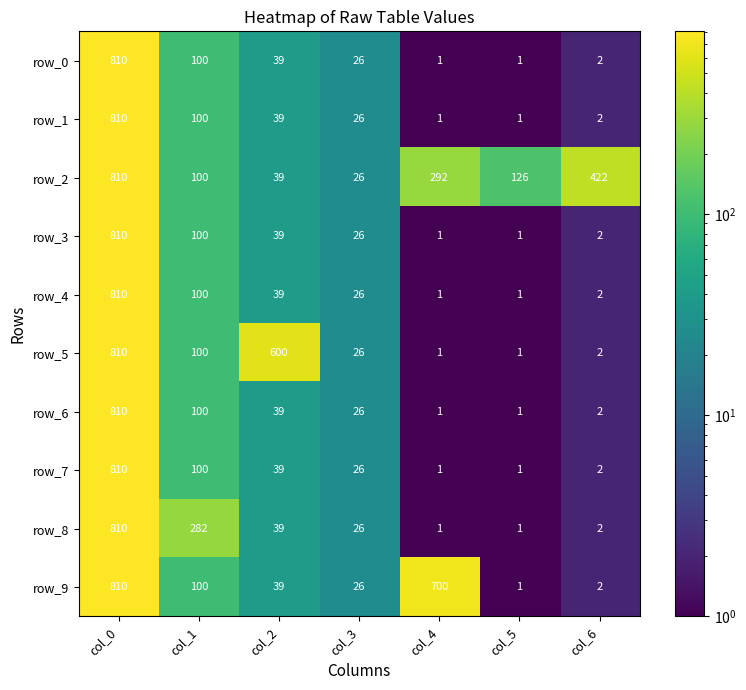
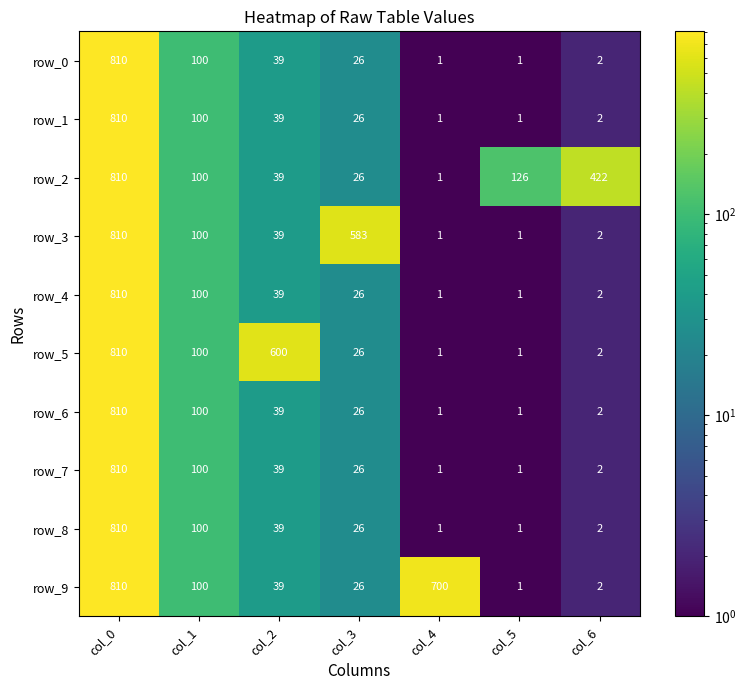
  {
    "row_0": {
      "col_0": 810,
      "col_1": 100,
      "col_2": 39,
      "col_3": 26,
      "col_4": 1,
      "col_5": 1,
      "col_6": 2
    },
    "row_1": {
      "col_0": 810,
      "col_1": 100,
      "col_2": 39,
      "col_3": 26,
      "col_4": 1,
      "col_5": 1,
      "col_6": 2
    },
    "row_2": {
      "col_0": 810,
      "col_1": 100,
      "col_2": 39,
      "col_3": 26,
-     "col_4": 292,
+     "col_4": 1,
      "col_5": 126,
      "col_6": 422
    },
    "row_3": {
      "col_0": 810,
      "col_1": 100,
      "col_2": 39,
-     "col_3": 26,
+     "col_3": 583,
      "col_4": 1,
      "col_5": 1,
      "col_6": 2
    },
    "row_4": {
      "col_0": 810,
      "col_1": 100,
      "col_2": 39,
      "col_3": 26,
      "col_4": 1,
      "col_5": 1,
      "col_6": 2
    },
    "row_5": {
      "col_0": 810,
      "col_1": 100,
      "col_2": 600,
      "col_3": 26,
      "col_4": 1,
      "col_5": 1,
      "col_6": 2
    },
    "row_6": {
      "col_0": 810,
      "col_1": 100,
      "col_2": 39,
      "col_3": 26,
      "col_4": 1,
      "col_5": 1,
      "col_6": 2
    },
    "row_7": {
      "col_0": 810,
      "col_1": 100,
      "col_2": 39,
      "col_3": 26,
      "col_4": 1,
      "col_5": 1,
      "col_6": 2
    },
    "row_8": {
      "col_0": 810,
-     "col_1": 282,
+     "col_1": 100,
      "col_2": 39,
      "col_3": 26,
      "col_4": 1,
      "col_5": 1,
      "col_6": 2
    },
    "row_9": {
      "col_0": 810,
      "col_1": 100,
      "col_2": 39,
      "col_3": 26,
      "col_4": 700,
      "col_5": 1,
      "col_6": 2
    }
  }
